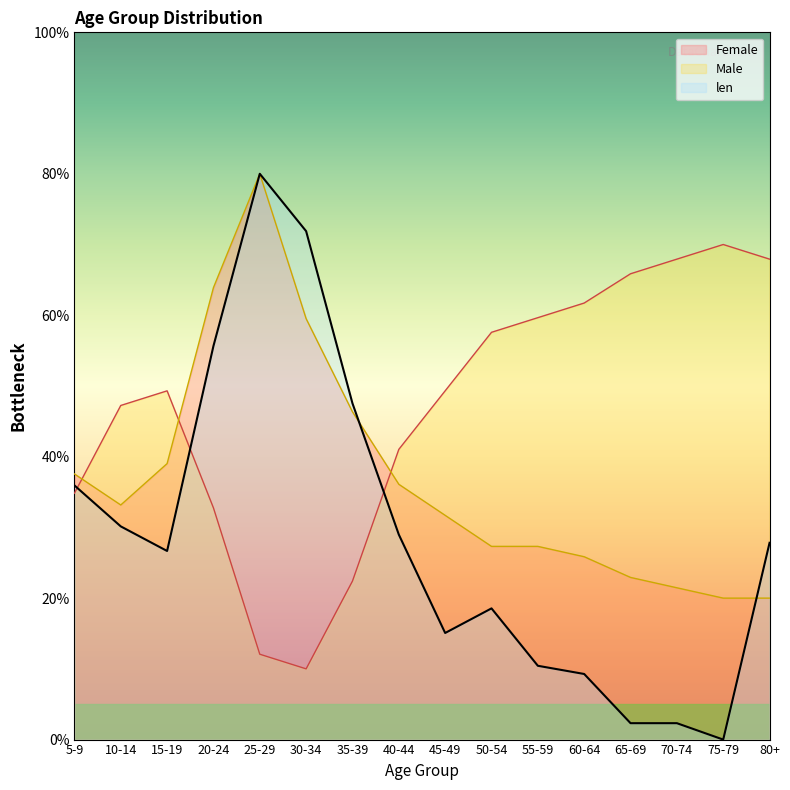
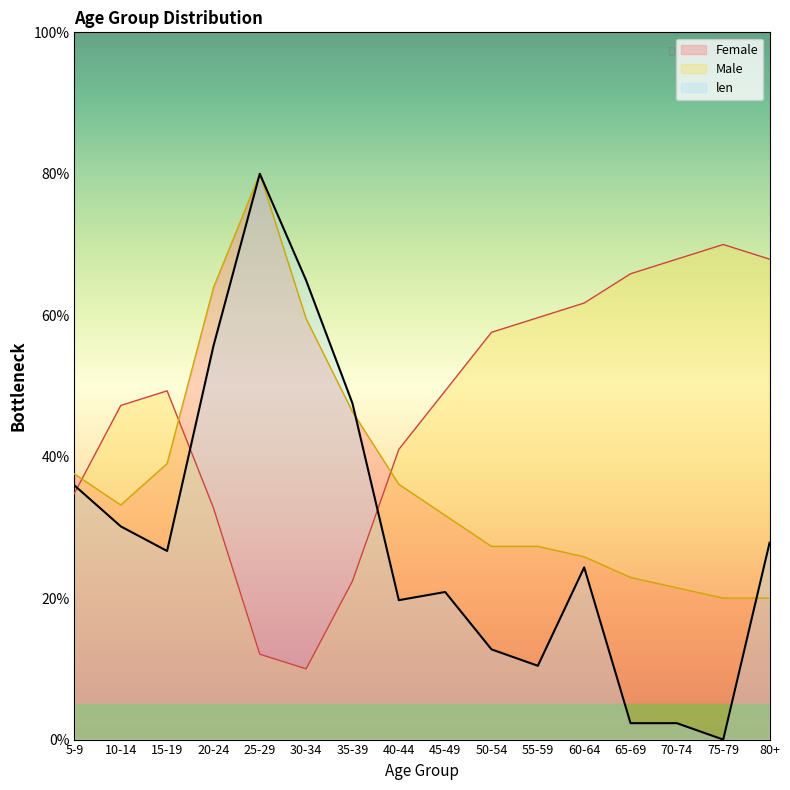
  {
    "len": {
      "5-9": "36%",
      "10-14": "30%",
      "15-19": "27%",
      "20-24": "56%",
-     "30-34": "72%",
+     "30-34": "65%",
      "35-39": "48%",
-     "40-44": "29%",
-     "45-49": "15%",
-     "50-54": "19%",
+     "40-44": "20%",
+     "45-49": "21%",
+     "50-54": "13%",
      "55-59": "10%",
-     "60-64": "9%",
+     "60-64": "24%",
      "80+": "28%"
    }
  }
